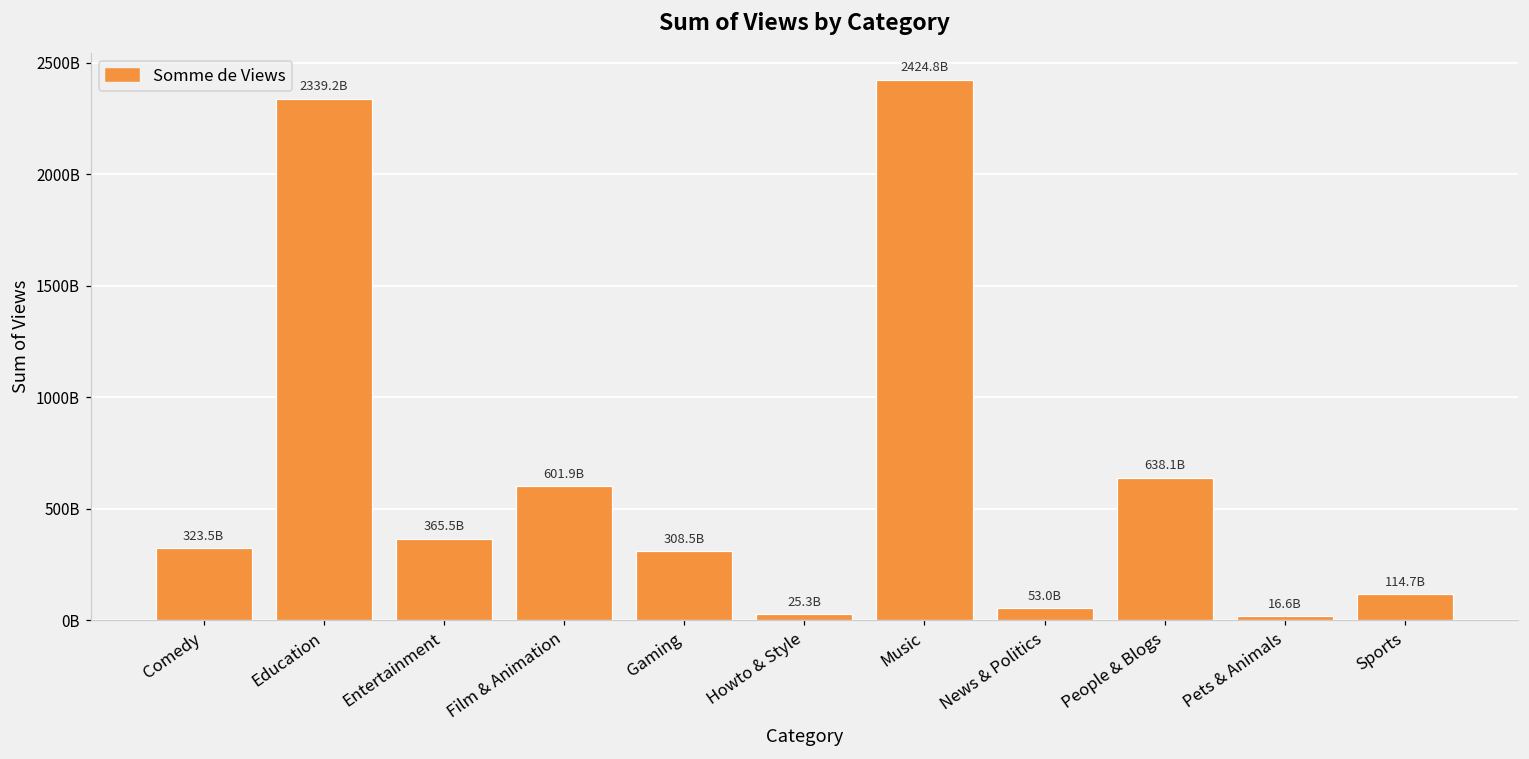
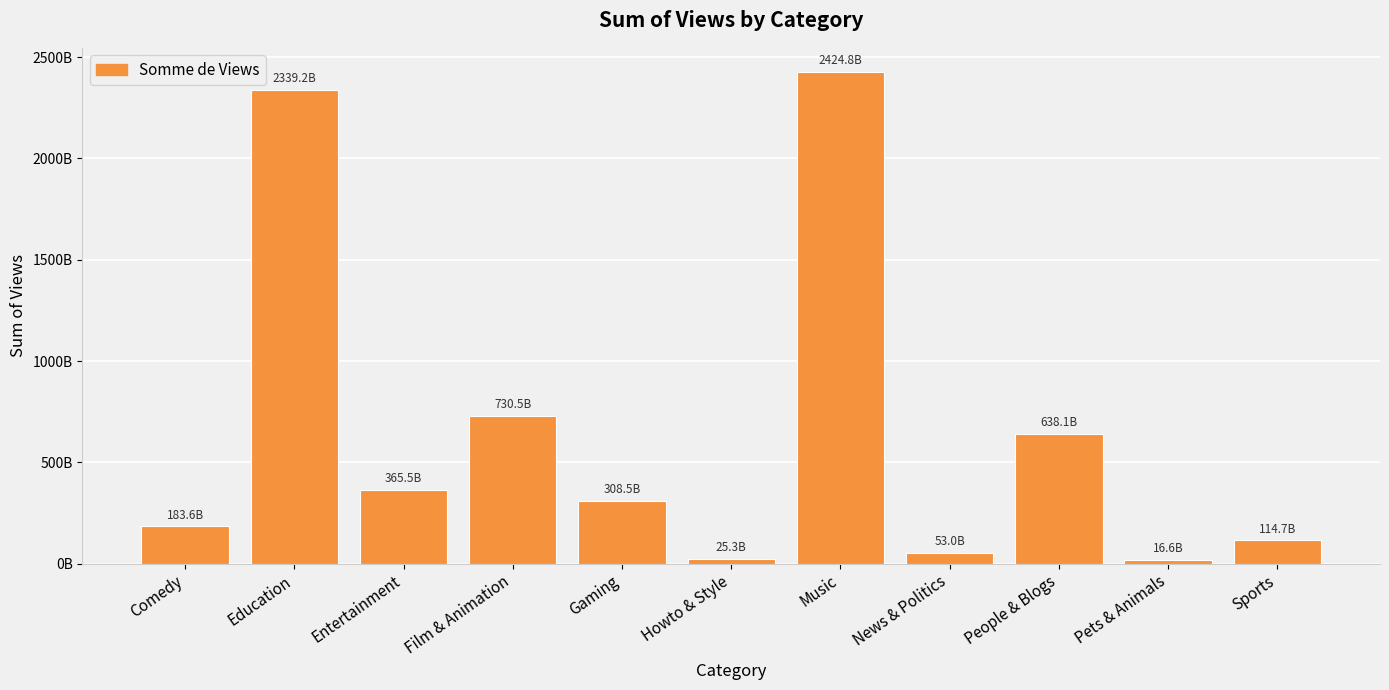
  {
-   "Comedy": "323.5B",
+   "Comedy": "183.6B",
    "Education": "2339.2B",
    "Entertainment": "365.5B",
-   "Film & Animation": "601.9B",
+   "Film & Animation": "730.5B",
    "Gaming": "308.5B",
    "Howto & Style": "25.3B",
    "Music": "2424.8B",
    "News & Politics": "53.0B",
    "People & Blogs": "638.1B",
    "Pets & Animals": "16.6B",
    "Sports": "114.7B"
  }
